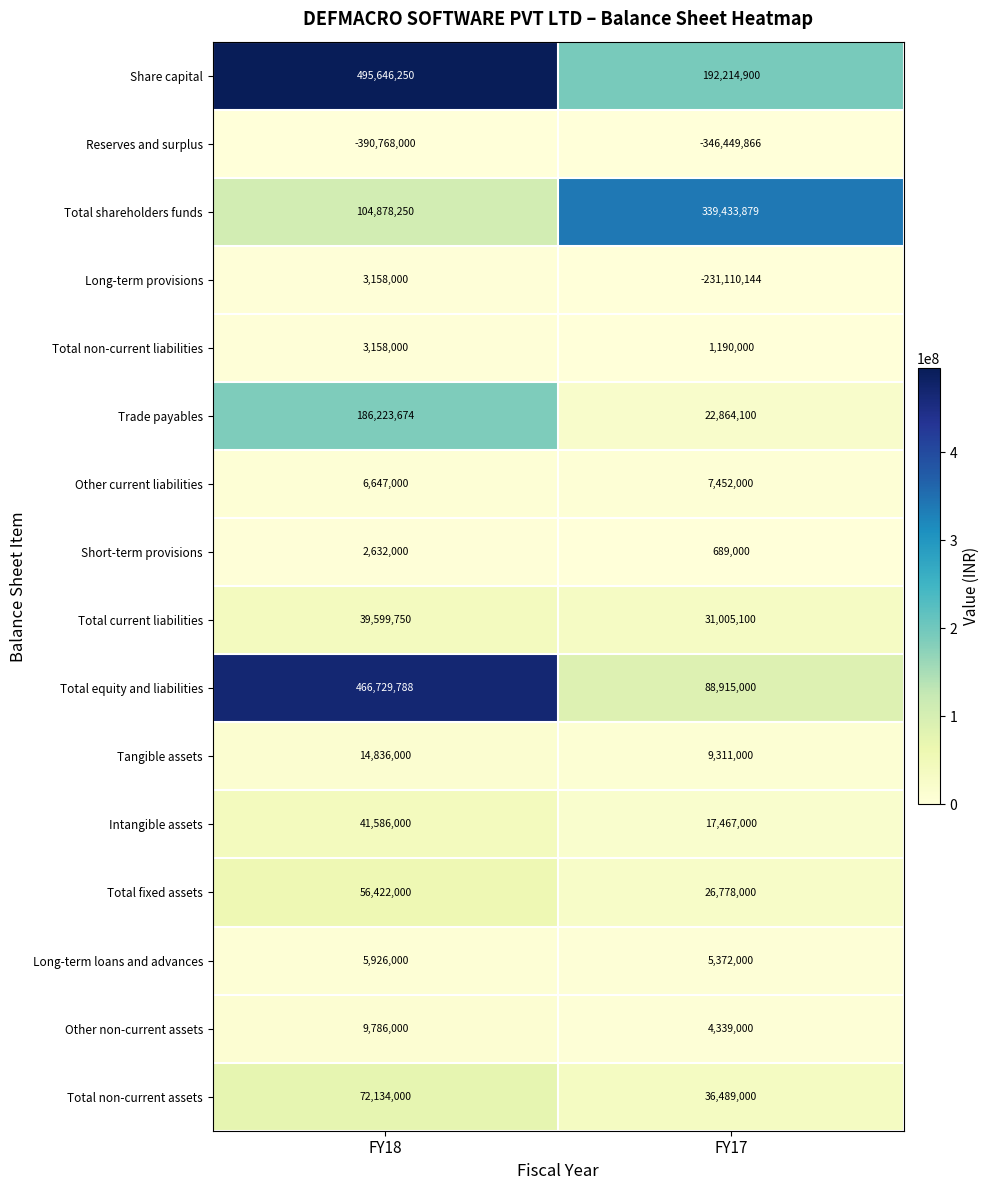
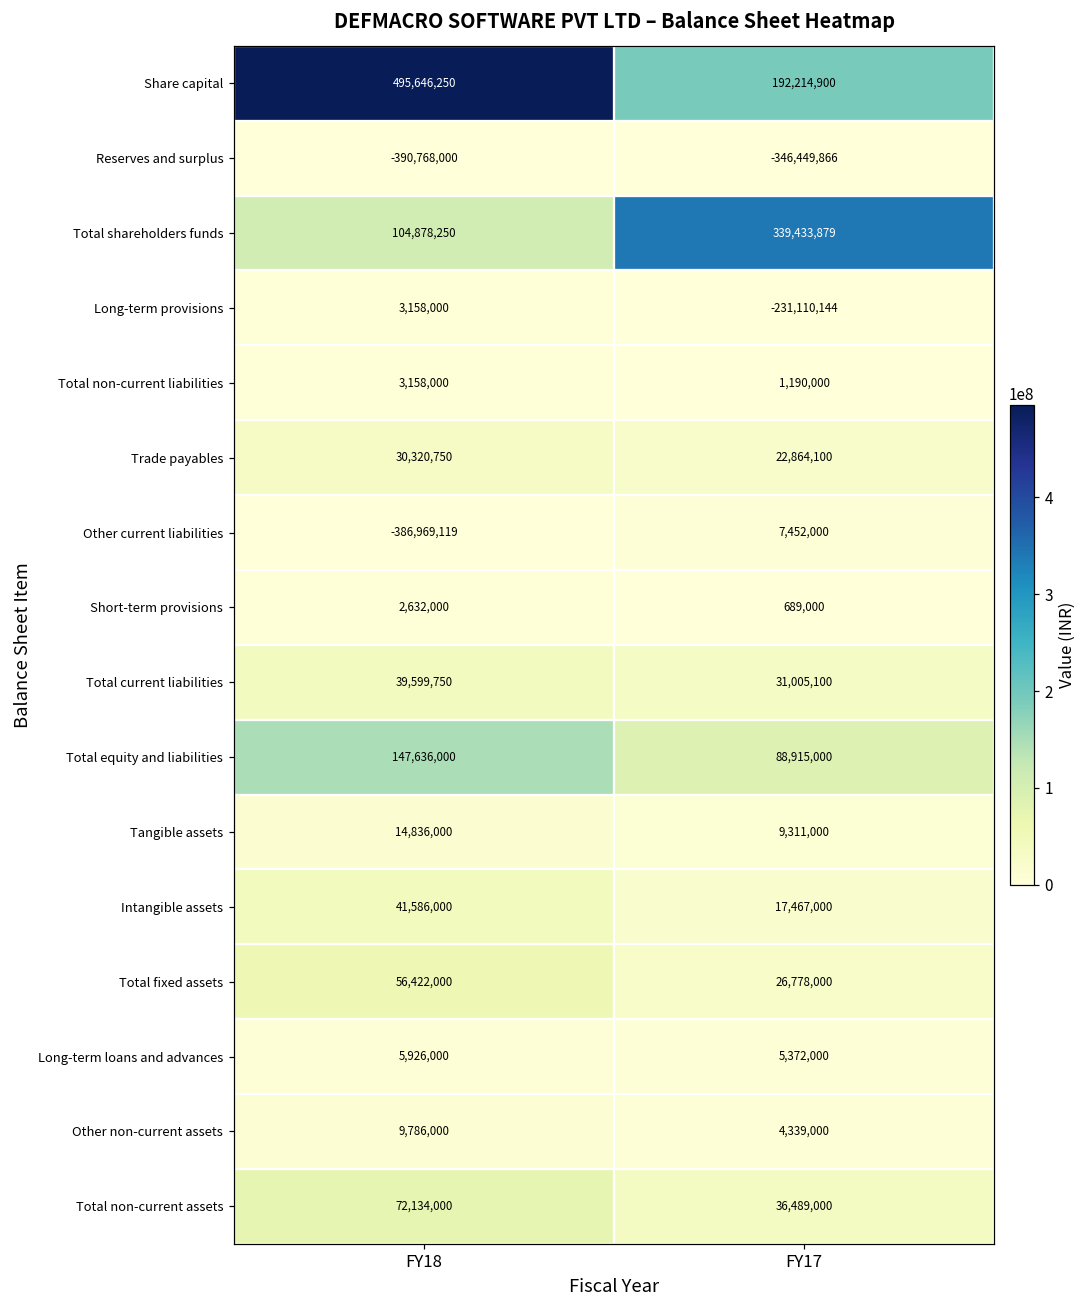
  {
    "Share capital": {
      "FY18": "495,646,250",
      "FY17": "192,214,900"
    },
    "Reserves and surplus": {
      "FY18": "-390,768,000",
      "FY17": "-346,449,866"
    },
    "Total shareholders funds": {
      "FY18": "104,878,250",
      "FY17": "339,433,879"
    },
    "Long-term provisions": {
      "FY18": "3,158,000",
      "FY17": "-231,110,144"
    },
    "Total non-current liabilities": {
      "FY18": "3,158,000",
      "FY17": "1,190,000"
    },
    "Trade payables": {
-     "FY18": "186,223,674",
+     "FY18": "30,320,750",
      "FY17": "22,864,100"
    },
    "Other current liabilities": {
-     "FY18": "6,647,000",
+     "FY18": "-386,969,119",
      "FY17": "7,452,000"
    },
    "Short-term provisions": {
      "FY18": "2,632,000",
      "FY17": "689,000"
    },
    "Total current liabilities": {
      "FY18": "39,599,750",
      "FY17": "31,005,100"
    },
    "Total equity and liabilities": {
-     "FY18": "466,729,788",
+     "FY18": "147,636,000",
      "FY17": "88,915,000"
    },
    "Tangible assets": {
      "FY18": "14,836,000",
      "FY17": "9,311,000"
    },
    "Intangible assets": {
      "FY18": "41,586,000",
      "FY17": "17,467,000"
    },
    "Total fixed assets": {
      "FY18": "56,422,000",
      "FY17": "26,778,000"
    },
    "Long-term loans and advances": {
      "FY18": "5,926,000",
      "FY17": "5,372,000"
    },
    "Other non-current assets": {
      "FY18": "9,786,000",
      "FY17": "4,339,000"
    },
    "Total non-current assets": {
      "FY18": "72,134,000",
      "FY17": "36,489,000"
    }
  }
